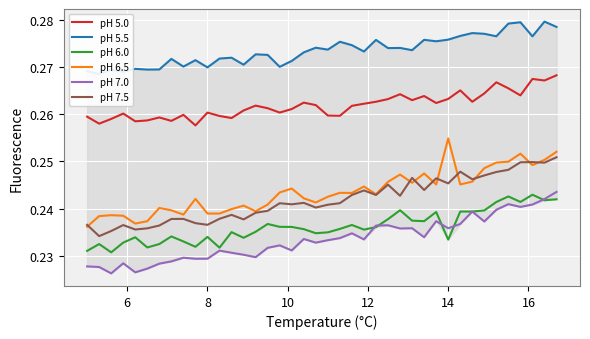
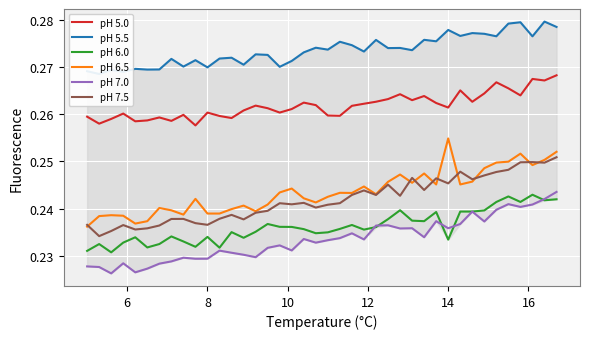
  {
    "pH 5.0": {
      "8": 0.260,
-     "14": 0.263
+     "14": 0.261
    },
    "pH 5.5": {
      "8": 0.270,
-     "14": 0.276
+     "14": 0.278
    },
    "pH 6.0": {
      "8": 0.234,
      "14": 0.233
    },
    "pH 6.5": {
      "8": 0.239,
      "14": 0.255
    },
    "pH 7.0": {
      "8": 0.229,
      "14": 0.236
    },
    "pH 7.5": {
      "8": 0.237,
      "14": 0.245
    }
  }
